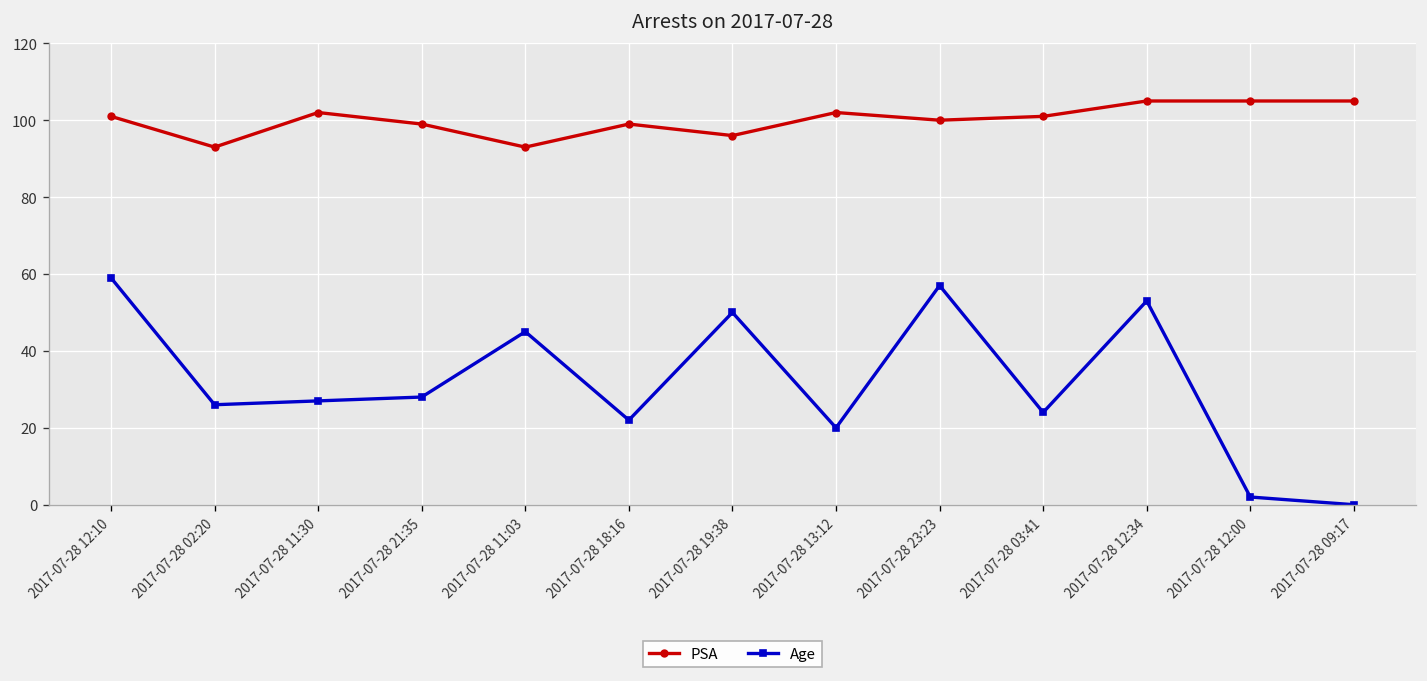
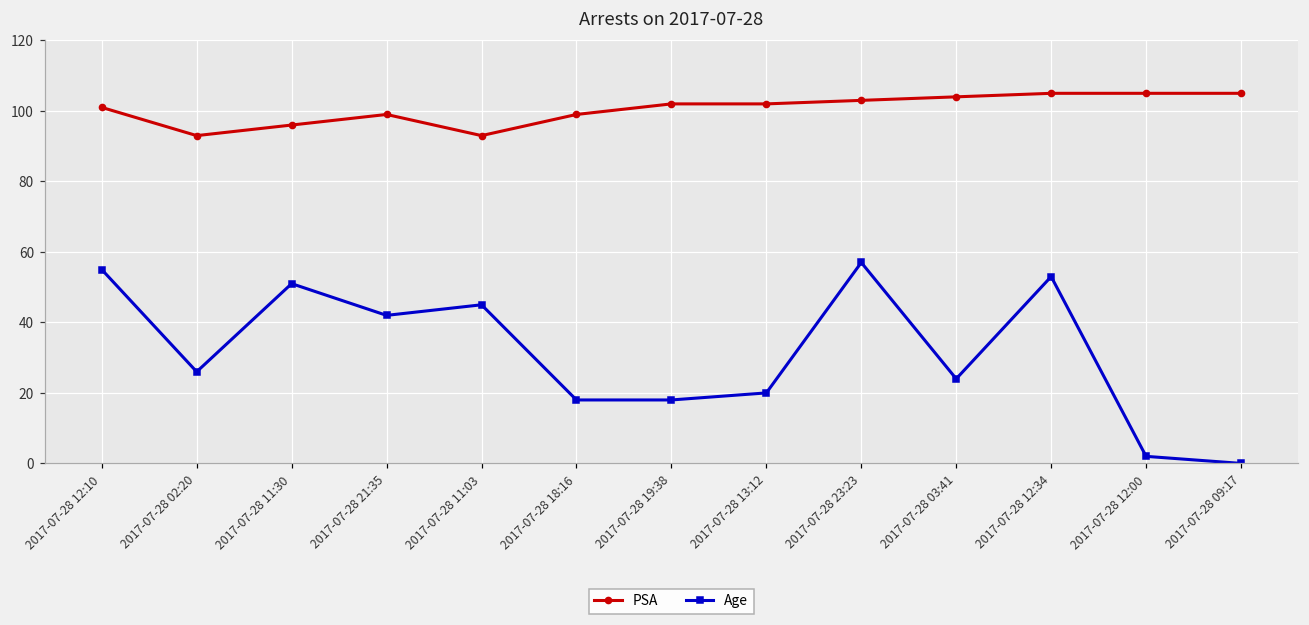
  {
    "PSA": {
      "2017-07-28 12:10": 101,
      "2017-07-28 02:20": 93,
-     "2017-07-28 11:30": 102,
+     "2017-07-28 11:30": 96,
      "2017-07-28 21:35": 99,
      "2017-07-28 11:03": 93,
      "2017-07-28 18:16": 99,
-     "2017-07-28 19:38": 96,
+     "2017-07-28 19:38": 102,
      "2017-07-28 13:12": 102,
-     "2017-07-28 23:23": 100,
-     "2017-07-28 03:41": 101,
+     "2017-07-28 23:23": 103,
+     "2017-07-28 03:41": 104,
      "2017-07-28 12:34": 105,
      "2017-07-28 12:00": 105,
      "2017-07-28 09:17": 105
    },
    "Age": {
-     "2017-07-28 12:10": 59,
+     "2017-07-28 12:10": 55,
      "2017-07-28 02:20": 26,
-     "2017-07-28 11:30": 27,
-     "2017-07-28 21:35": 28,
+     "2017-07-28 11:30": 51,
+     "2017-07-28 21:35": 42,
      "2017-07-28 11:03": 45,
-     "2017-07-28 18:16": 22,
-     "2017-07-28 19:38": 50,
+     "2017-07-28 18:16": 18,
+     "2017-07-28 19:38": 18,
      "2017-07-28 13:12": 20,
      "2017-07-28 23:23": 57,
      "2017-07-28 03:41": 24,
      "2017-07-28 12:34": 53,
      "2017-07-28 12:00": 2,
      "2017-07-28 09:17": 0
    }
  }
